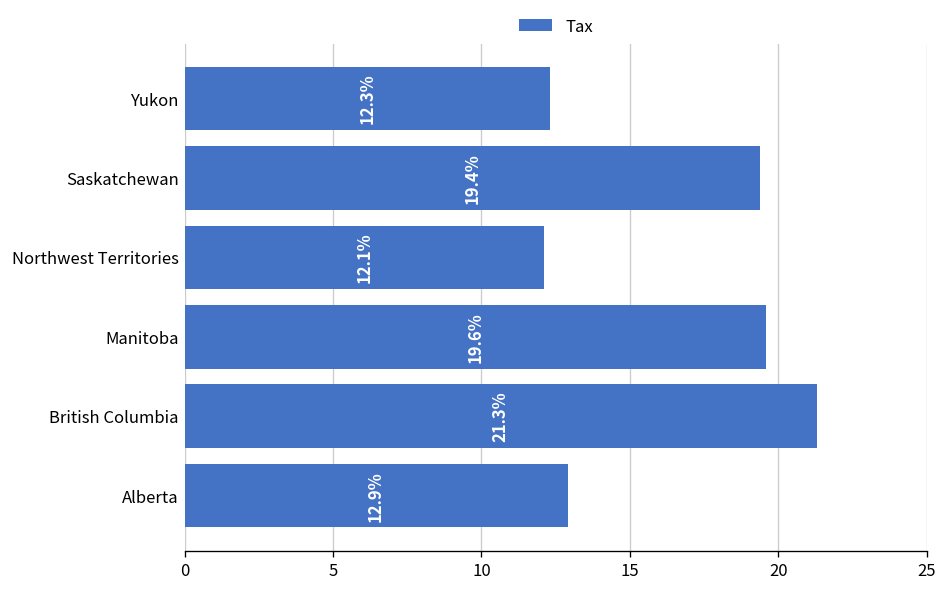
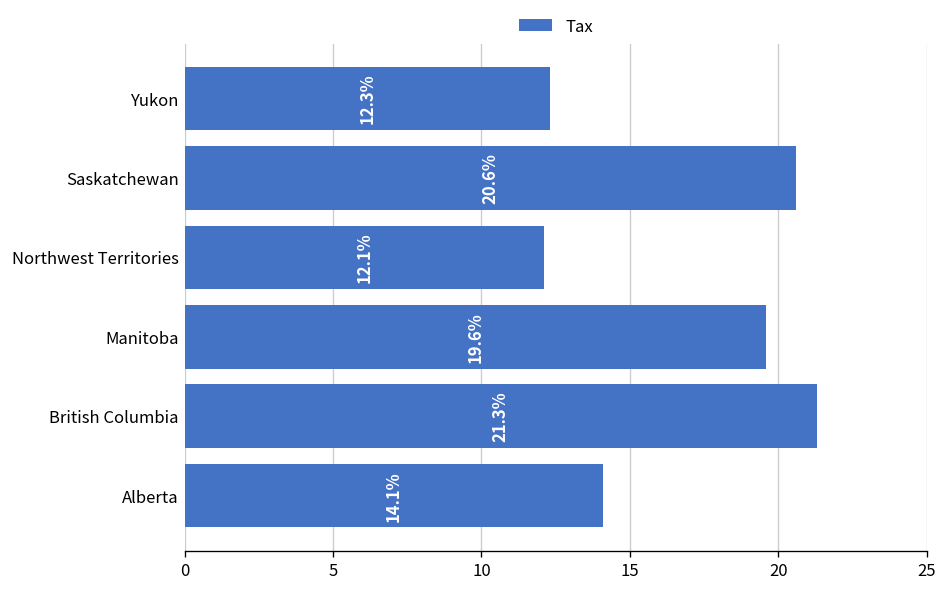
  {
    "Yukon": "12.3%",
-   "Saskatchewan": "19.4%",
+   "Saskatchewan": "20.6%",
    "Northwest Territories": "12.1%",
    "Manitoba": "19.6%",
    "British Columbia": "21.3%",
-   "Alberta": "12.9%"
+   "Alberta": "14.1%"
  }
